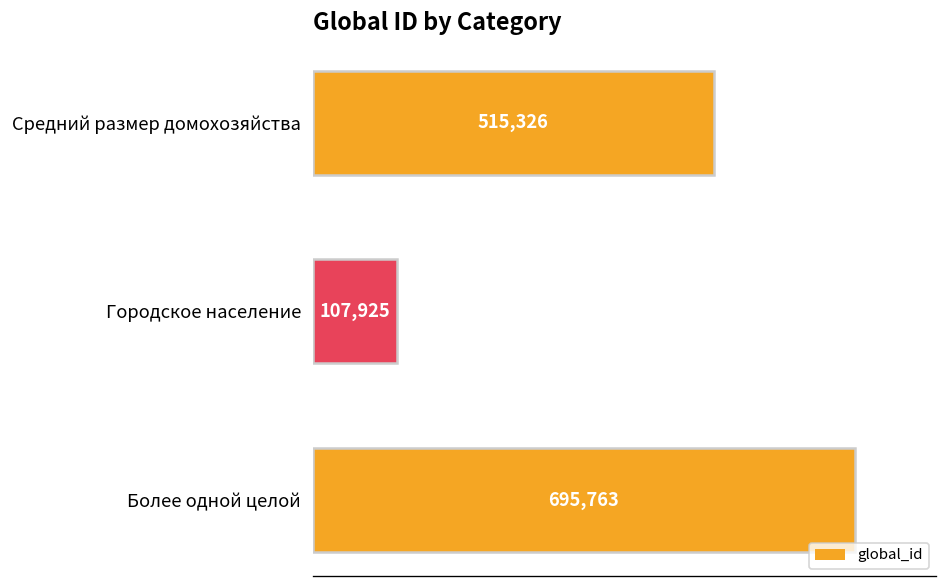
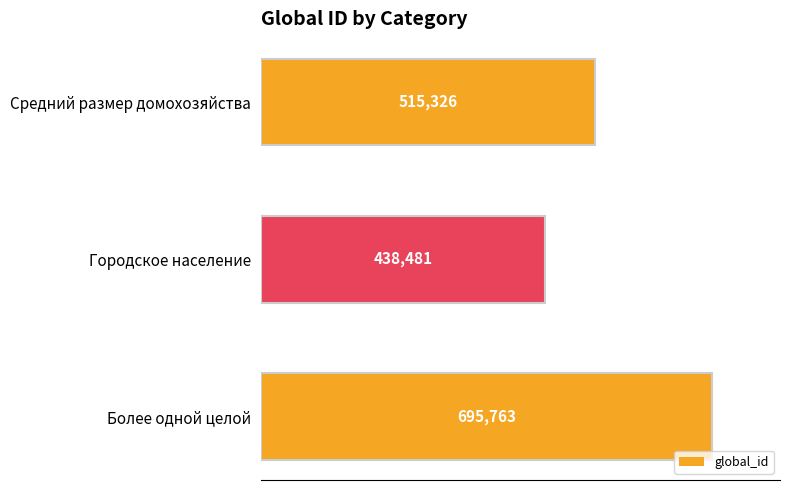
  {
    "Средний размер домохозяйства": "515,326",
-   "Городское население": "107,925",
+   "Городское население": "438,481",
    "Более одной целой": "695,763"
  }
